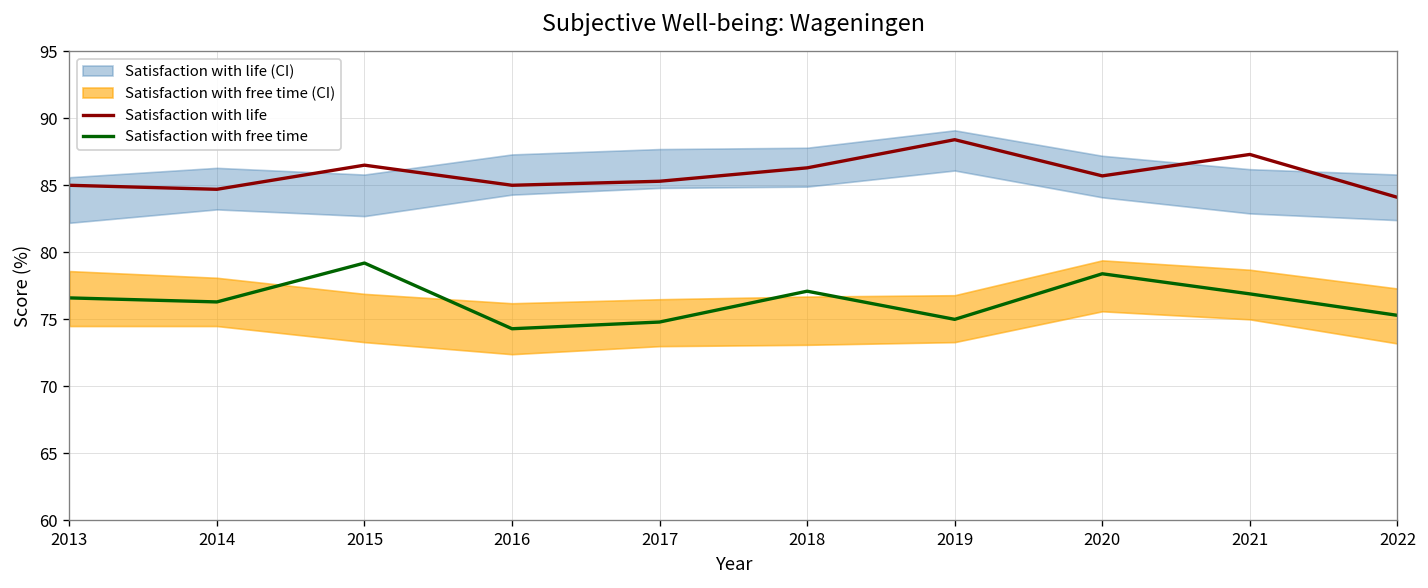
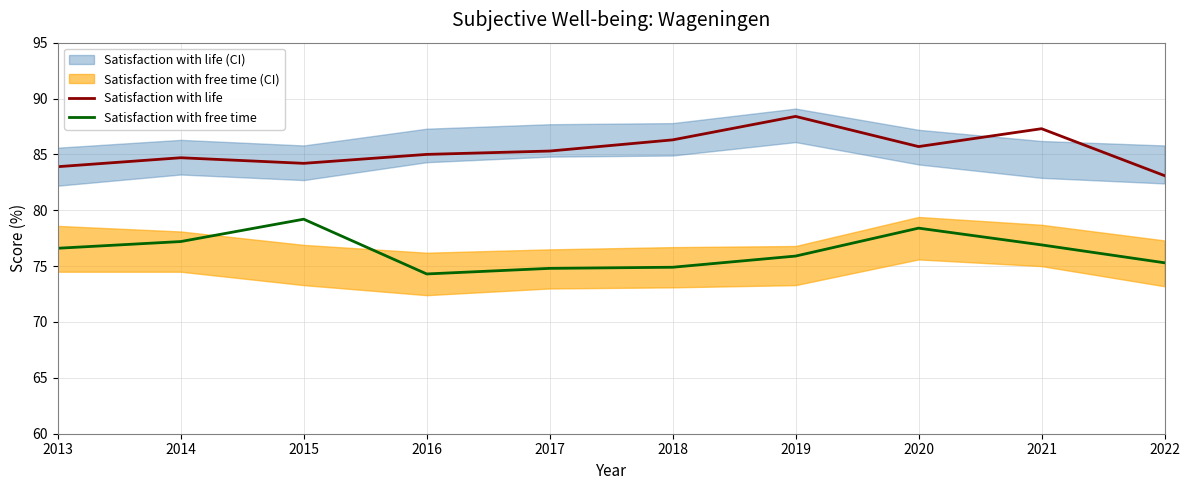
  {
    "Satisfaction with life": {
-     "2013": 85.0,
+     "2013": 83.9,
      "2014": 84.7,
-     "2015": 86.5,
+     "2015": 84.2,
      "2016": 85.0,
      "2017": 85.3,
      "2018": 86.3,
      "2019": 88.4,
      "2020": 85.7,
      "2021": 87.3,
-     "2022": 84.1
+     "2022": 83.1
    },
    "Satisfaction with free time": {
      "2013": 76.6,
-     "2014": 76.3,
+     "2014": 77.2,
      "2015": 79.2,
      "2016": 74.3,
      "2017": 74.8,
-     "2018": 77.1,
-     "2019": 75.0,
+     "2018": 74.9,
+     "2019": 75.9,
      "2020": 78.4,
      "2021": 76.9,
      "2022": 75.3
    }
  }
